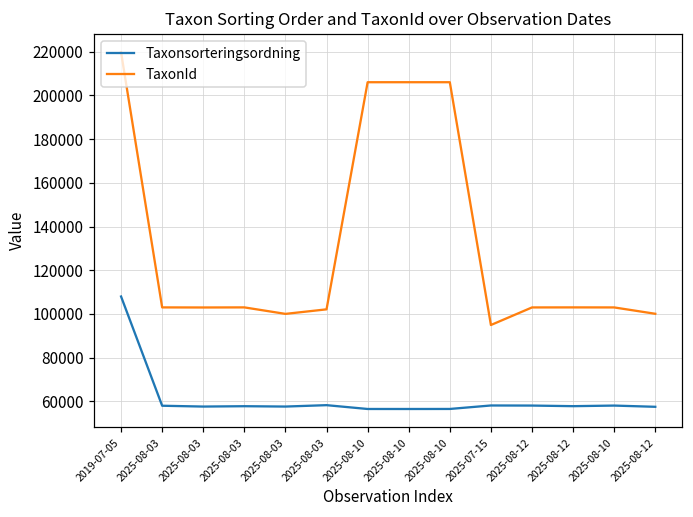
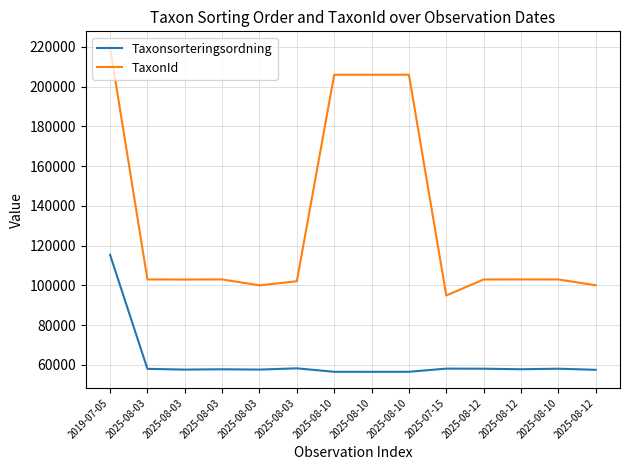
  {
    "Taxonsorteringsordning": {
-     "2019-07-05": 108000,
+     "2019-07-05": 115000,
      "2025-07-15": 58000
    },
    "TaxonId": {
      "2025-07-15": 95000
    }
  }
